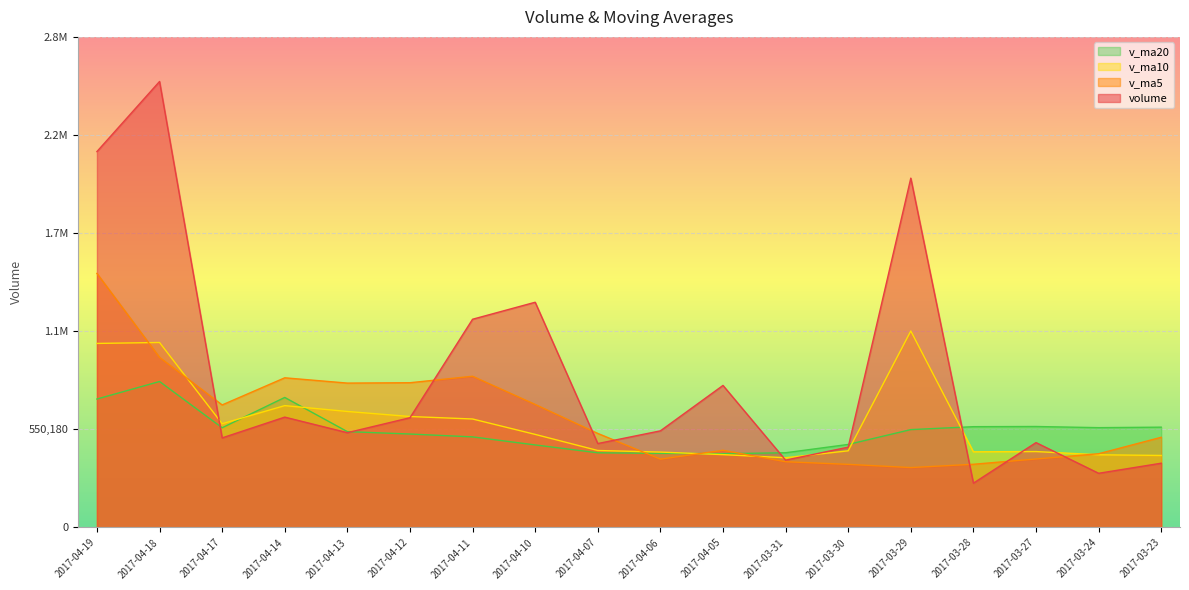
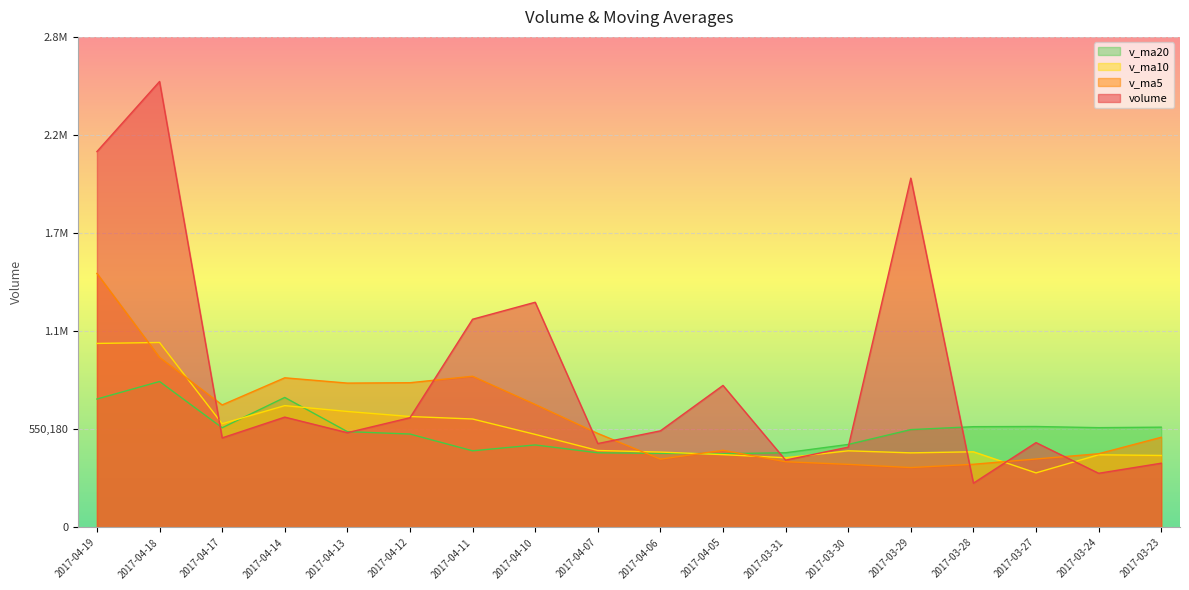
  {
    "v_ma20": {
      "2017-04-19": "720,000",
      "2017-04-18": "820,000",
      "2017-04-17": "560,000",
      "2017-04-14": "730,000",
      "2017-04-12": "520,000",
-     "2017-04-11": "510,000",
+     "2017-04-11": "430,000",
      "2017-04-10": "460,000",
      "2017-03-31": "420,000",
      "2017-03-30": "470,000",
      "2017-03-29": "550,000",
      "2017-03-28": "570,000",
      "2017-03-27": "570,000",
      "2017-03-24": "560,000",
      "2017-03-23": "560,000"
    },
    "v_ma10": {
      "2017-04-19": "1,030,000",
      "2017-04-18": "1,040,000",
      "2017-04-17": "580,000",
      "2017-04-14": "680,000",
      "2017-04-13": "650,000",
      "2017-04-11": "610,000",
      "2017-04-10": "520,000",
      "2017-03-30": "430,000",
-     "2017-03-29": "1,100,000",
+     "2017-03-29": "420,000",
      "2017-03-28": "420,000",
-     "2017-03-27": "430,000",
+     "2017-03-27": "310,000",
      "2017-03-23": "400,000"
    },
    "v_ma5": {
      "2017-04-19": "1,420,000",
      "2017-04-18": "950,000",
      "2017-04-17": "690,000",
      "2017-04-14": "840,000",
      "2017-04-13": "810,000",
      "2017-04-12": "810,000",
      "2017-04-11": "850,000",
      "2017-04-10": "690,000",
      "2017-04-07": "530,000",
      "2017-04-06": "380,000",
      "2017-04-05": "430,000",
      "2017-03-30": "350,000",
      "2017-03-29": "340,000",
      "2017-03-28": "350,000",
      "2017-03-27": "380,000",
      "2017-03-23": "510,000"
    },
    "volume": {
      "2017-04-19": "2,110,000",
      "2017-04-18": "2,500,000",
      "2017-04-17": "500,000",
      "2017-04-14": "620,000",
      "2017-04-11": "1,170,000",
      "2017-04-10": "1,260,000",
      "2017-04-07": "470,000",
      "2017-04-06": "540,000",
      "2017-04-05": "800,000",
      "2017-03-30": "450,000",
      "2017-03-29": "1,960,000",
      "2017-03-28": "250,000",
      "2017-03-27": "480,000",
      "2017-03-24": "300,000",
      "2017-03-23": "360,000"
    }
  }
